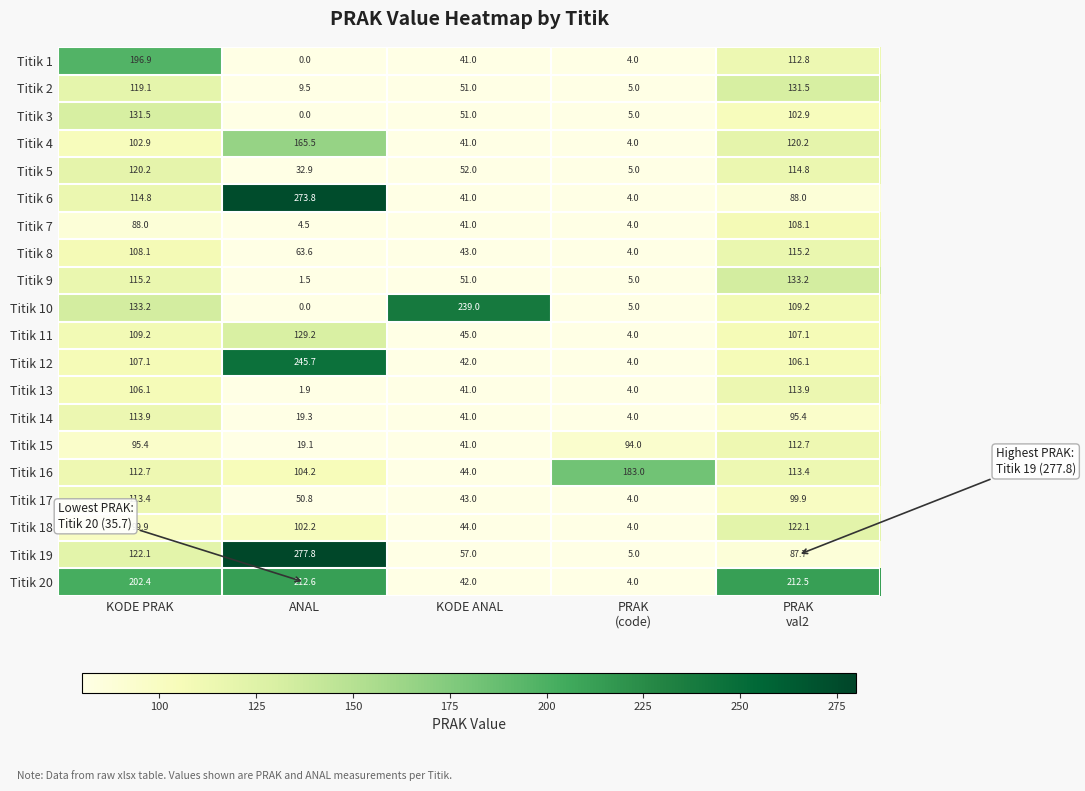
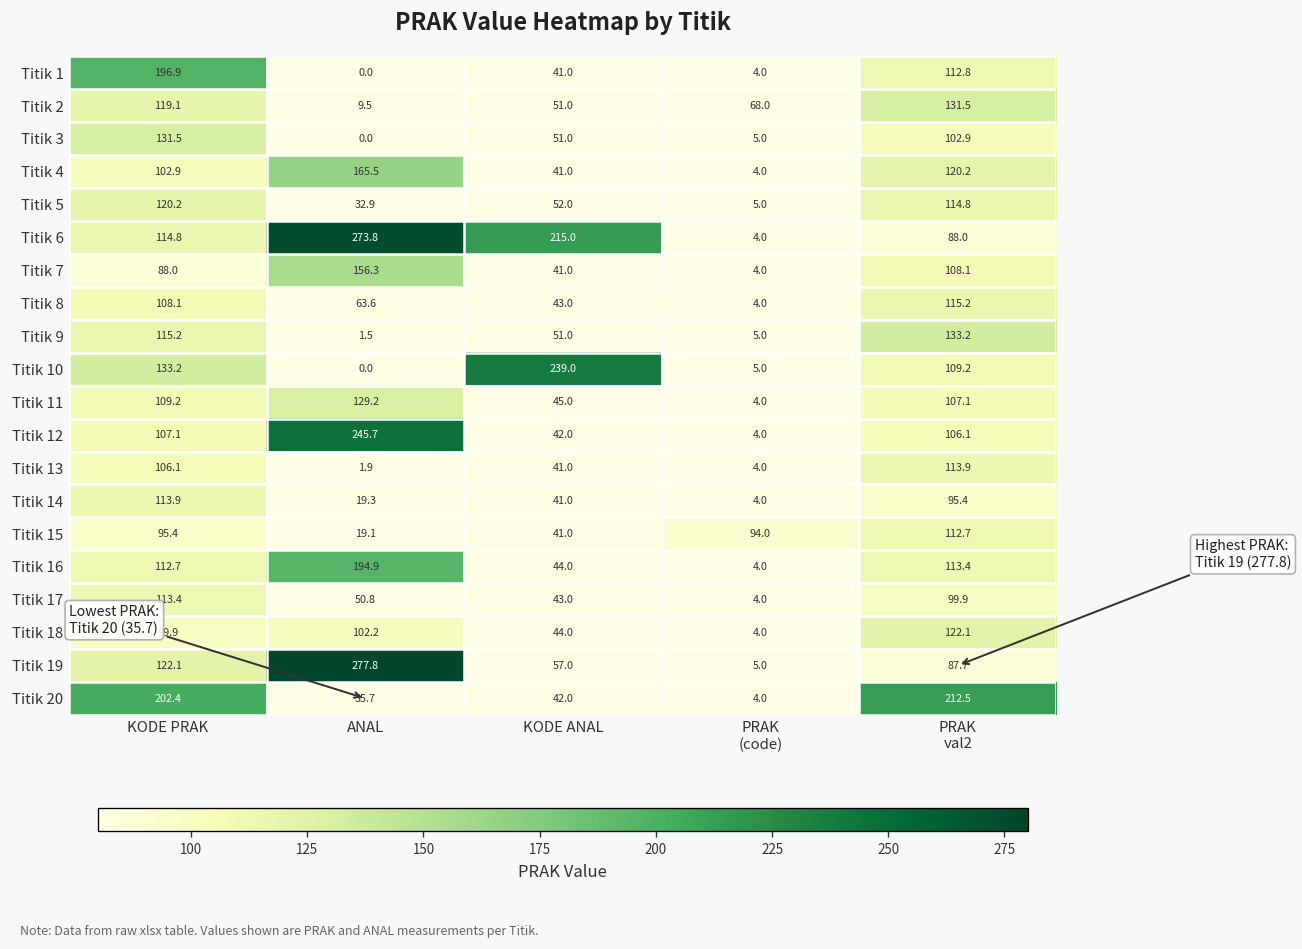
  {
    "Titik 1": {
      "KODE PRAK": 196.9,
      "ANAL": 0.0,
      "KODE ANAL": 41.0,
      "PRAK (code)": 4.0,
      "PRAK val2": 112.8
    },
    "Titik 2": {
      "KODE PRAK": 119.1,
      "ANAL": 9.5,
      "KODE ANAL": 51.0,
-     "PRAK (code)": 5.0,
+     "PRAK (code)": 68.0,
      "PRAK val2": 131.5
    },
    "Titik 3": {
      "KODE PRAK": 131.5,
      "ANAL": 0.0,
      "KODE ANAL": 51.0,
      "PRAK (code)": 5.0,
      "PRAK val2": 102.9
    },
    "Titik 4": {
      "KODE PRAK": 102.9,
      "ANAL": 165.5,
      "KODE ANAL": 41.0,
      "PRAK (code)": 4.0,
      "PRAK val2": 120.2
    },
    "Titik 5": {
      "KODE PRAK": 120.2,
      "ANAL": 32.9,
      "KODE ANAL": 52.0,
      "PRAK (code)": 5.0,
      "PRAK val2": 114.8
    },
    "Titik 6": {
      "KODE PRAK": 114.8,
      "ANAL": 273.8,
-     "KODE ANAL": 41.0,
+     "KODE ANAL": 215.0,
      "PRAK (code)": 4.0,
      "PRAK val2": 88.0
    },
    "Titik 7": {
      "KODE PRAK": 88.0,
-     "ANAL": 4.5,
+     "ANAL": 156.3,
      "KODE ANAL": 41.0,
      "PRAK (code)": 4.0,
      "PRAK val2": 108.1
    },
    "Titik 8": {
      "KODE PRAK": 108.1,
      "ANAL": 63.6,
      "KODE ANAL": 43.0,
      "PRAK (code)": 4.0,
      "PRAK val2": 115.2
    },
    "Titik 9": {
      "KODE PRAK": 115.2,
      "ANAL": 1.5,
      "KODE ANAL": 51.0,
      "PRAK (code)": 5.0,
      "PRAK val2": 133.2
    },
    "Titik 10": {
      "KODE PRAK": 133.2,
      "ANAL": 0.0,
      "KODE ANAL": 239.0,
      "PRAK (code)": 5.0,
      "PRAK val2": 109.2
    },
    "Titik 11": {
      "KODE PRAK": 109.2,
      "ANAL": 129.2,
      "KODE ANAL": 45.0,
      "PRAK (code)": 4.0,
      "PRAK val2": 107.1
    },
    "Titik 12": {
      "KODE PRAK": 107.1,
      "ANAL": 245.7,
      "KODE ANAL": 42.0,
      "PRAK (code)": 4.0,
      "PRAK val2": 106.1
    },
    "Titik 13": {
      "KODE PRAK": 106.1,
      "ANAL": 1.9,
      "KODE ANAL": 41.0,
      "PRAK (code)": 4.0,
      "PRAK val2": 113.9
    },
    "Titik 14": {
      "KODE PRAK": 113.9,
      "ANAL": 19.3,
      "KODE ANAL": 41.0,
      "PRAK (code)": 4.0,
      "PRAK val2": 95.4
    },
    "Titik 15": {
      "KODE PRAK": 95.4,
      "ANAL": 19.1,
      "KODE ANAL": 41.0,
      "PRAK (code)": 94.0,
      "PRAK val2": 112.7
    },
    "Titik 16": {
      "KODE PRAK": 112.7,
-     "ANAL": 104.2,
+     "ANAL": 194.9,
      "KODE ANAL": 44.0,
-     "PRAK (code)": 183.0
+     "PRAK (code)": 4.0
    },
    "Titik 17": {
      "ANAL": 50.8,
      "KODE ANAL": 43.0,
      "PRAK (code)": 4.0
    },
    "Titik 18": {
      "KODE ANAL": 44.0,
      "PRAK (code)": 4.0
    },
    "Titik 19": {
      "KODE ANAL": 57.0,
      "PRAK (code)": 5.0,
      "PRAK val2": 87.7
    },
    "Titik 20": {
-     "ANAL": 212.6,
+     "ANAL": 35.7,
      "KODE ANAL": 42.0,
      "PRAK (code)": 4.0,
      "PRAK val2": 212.5
    }
  }
